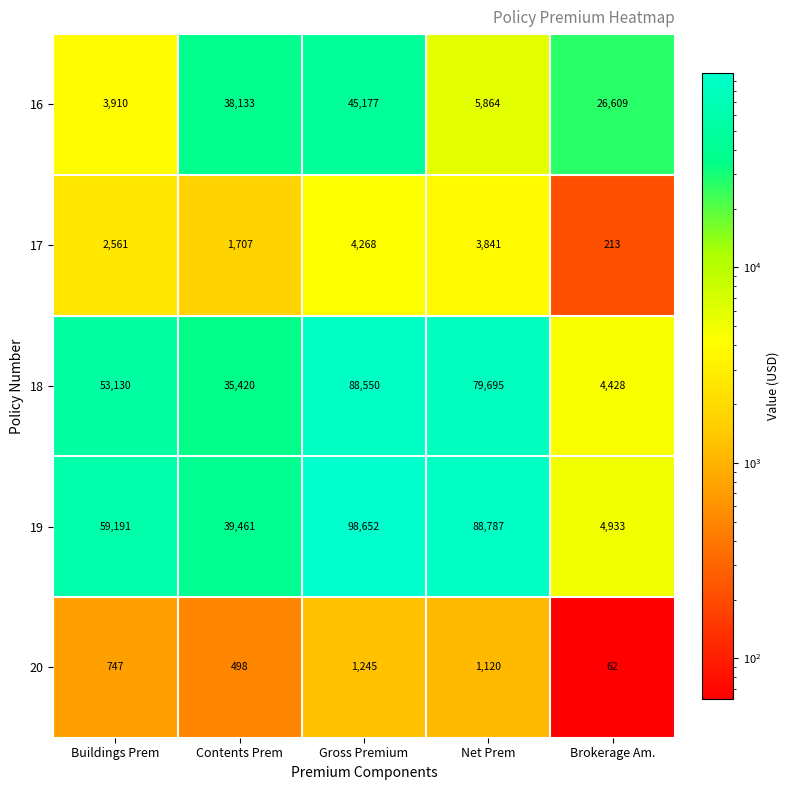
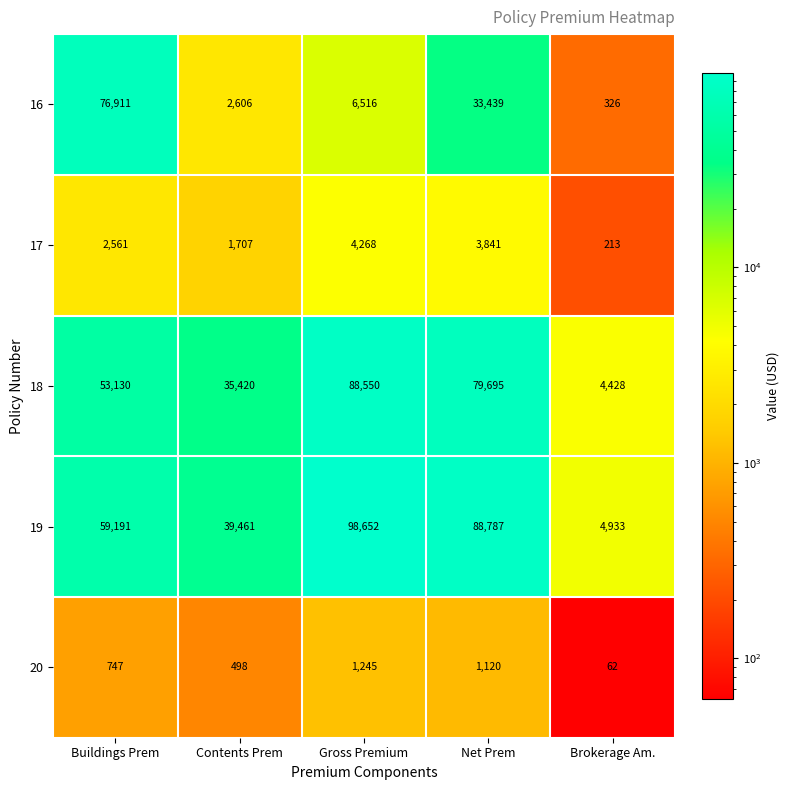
  {
    "16": {
-     "Buildings Prem": "3,910",
-     "Contents Prem": "38,133",
-     "Gross Premium": "45,177",
-     "Net Prem": "5,864",
-     "Brokerage Am.": "26,609"
+     "Buildings Prem": "76,911",
+     "Contents Prem": "2,606",
+     "Gross Premium": "6,516",
+     "Net Prem": "33,439",
+     "Brokerage Am.": "326"
    },
    "17": {
      "Buildings Prem": "2,561",
      "Contents Prem": "1,707",
      "Gross Premium": "4,268",
      "Net Prem": "3,841",
      "Brokerage Am.": "213"
    },
    "18": {
      "Buildings Prem": "53,130",
      "Contents Prem": "35,420",
      "Gross Premium": "88,550",
      "Net Prem": "79,695",
      "Brokerage Am.": "4,428"
    },
    "19": {
      "Buildings Prem": "59,191",
      "Contents Prem": "39,461",
      "Gross Premium": "98,652",
      "Net Prem": "88,787",
      "Brokerage Am.": "4,933"
    },
    "20": {
      "Buildings Prem": "747",
      "Contents Prem": "498",
      "Gross Premium": "1,245",
      "Net Prem": "1,120",
      "Brokerage Am.": "62"
    }
  }
